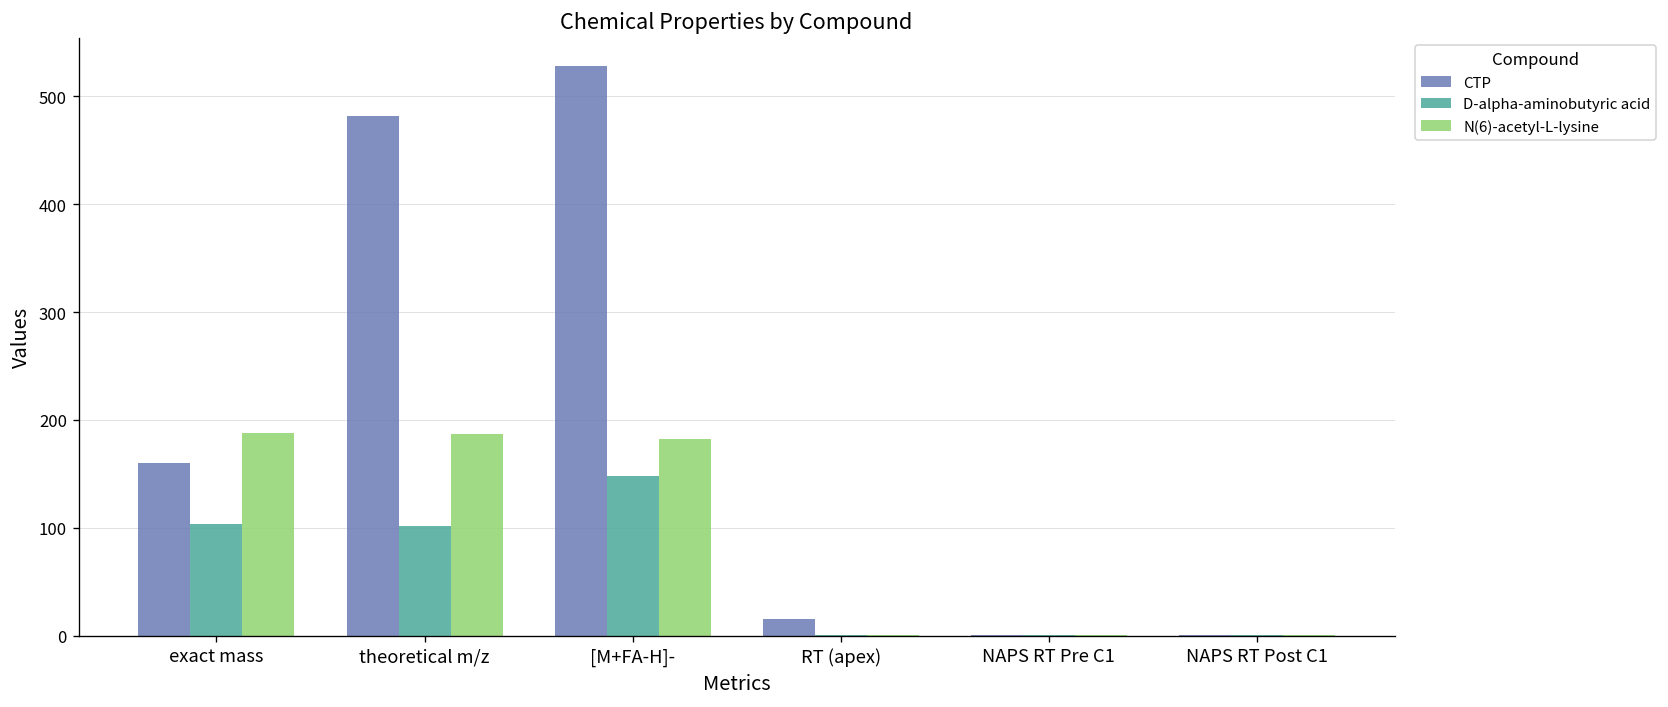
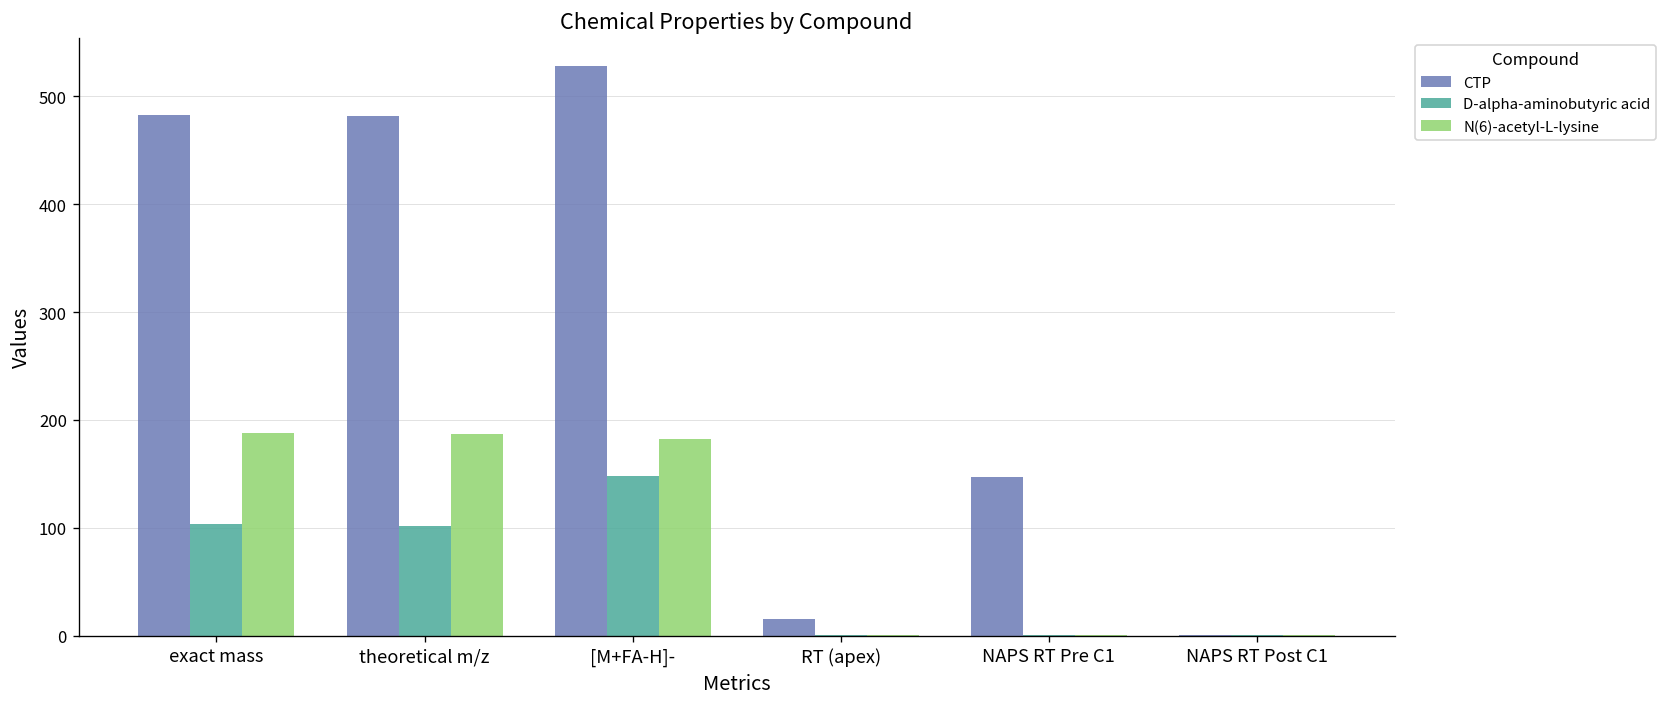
  {
    "CTP": {
-     "exact mass": 160,
+     "exact mass": 480,
      "theoretical m/z": 480,
      "[M+FA-H]-": 530,
      "RT (apex)": 20,
-     "NAPS RT Pre C1": 0
+     "NAPS RT Pre C1": 150
    },
    "D-alpha-aminobutyric acid": {
      "exact mass": 100,
      "theoretical m/z": 100,
      "[M+FA-H]-": 150
    },
    "N(6)-acetyl-L-lysine": {
      "exact mass": 190,
      "theoretical m/z": 190,
      "[M+FA-H]-": 180
    }
  }
